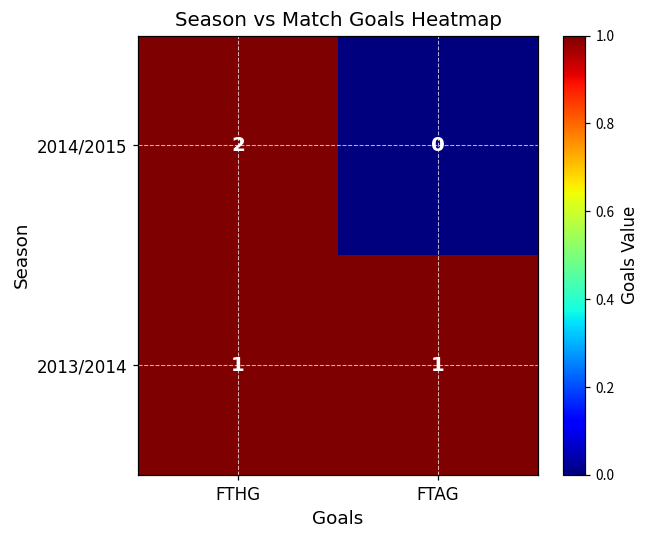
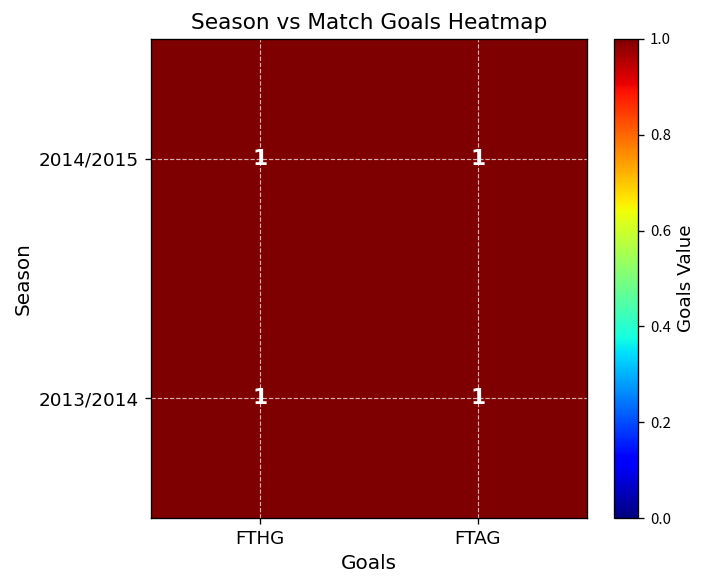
  {
    "2014/2015": {
-     "FTHG": 2,
-     "FTAG": 0
+     "FTHG": 1,
+     "FTAG": 1
    },
    "2013/2014": {
      "FTHG": 1,
      "FTAG": 1
    }
  }
